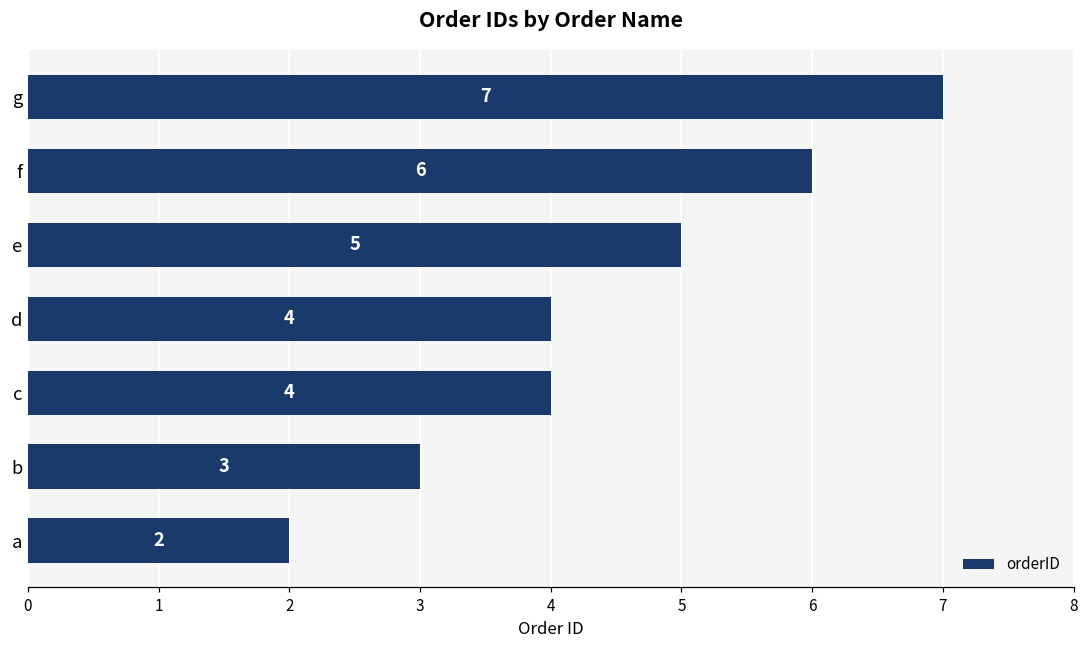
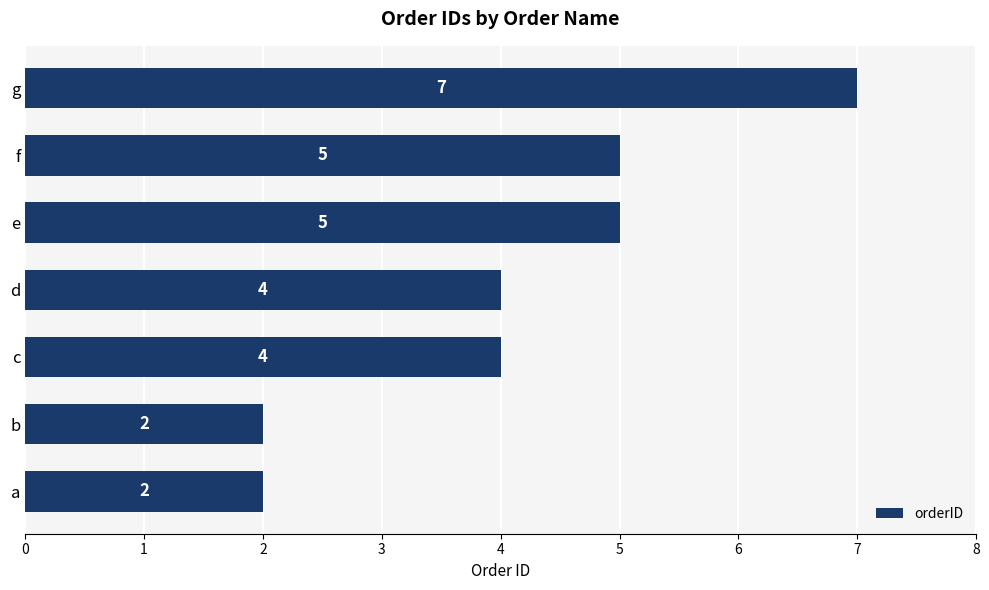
  {
    "g": 7,
-   "f": 6,
+   "f": 5,
    "e": 5,
    "d": 4,
    "c": 4,
-   "b": 3,
+   "b": 2,
    "a": 2
  }
